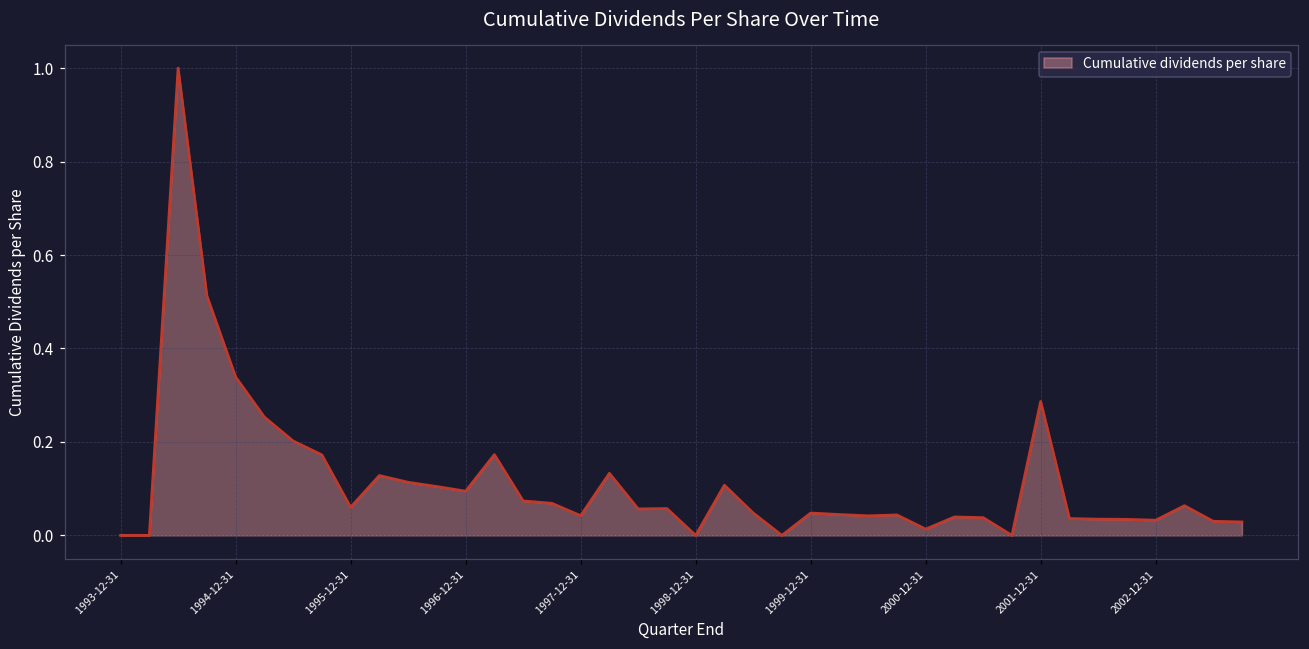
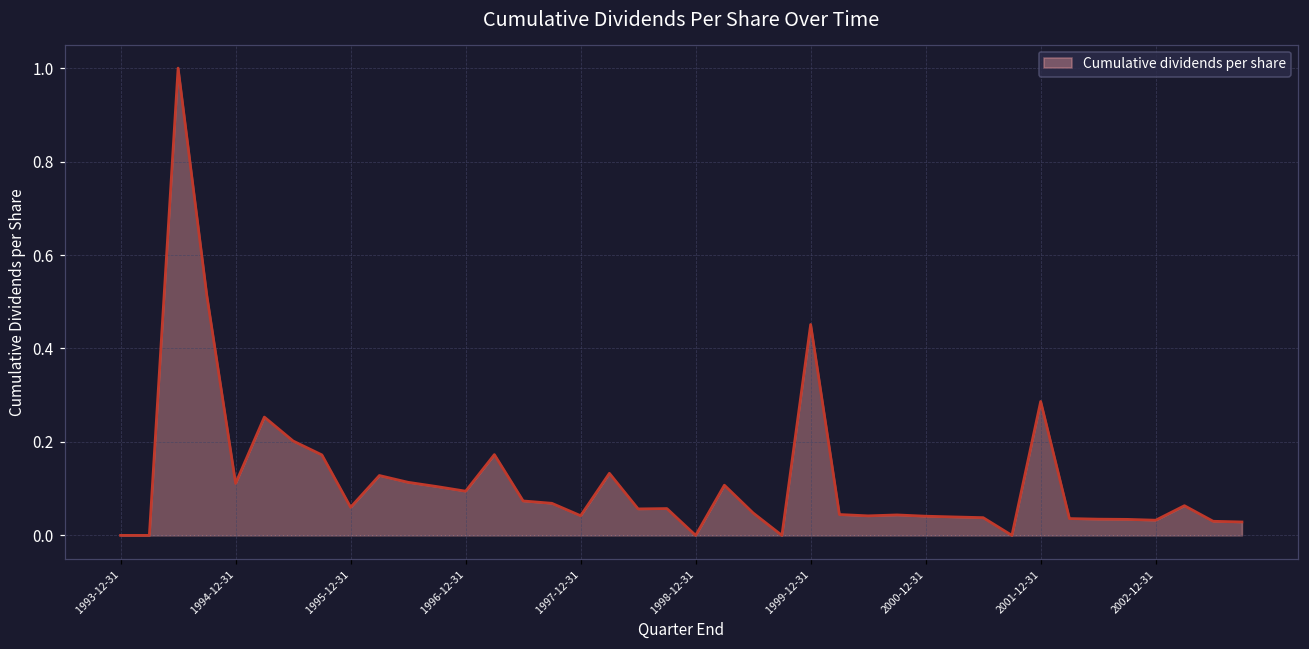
  {
    "1993-12-31": 0.00,
-   "1994-12-31": 0.34,
+   "1994-12-31": 0.11,
    "1995-12-31": 0.06,
    "1996-12-31": 0.09,
    "1997-12-31": 0.04,
    "1998-12-31": 0.00,
-   "1999-12-31": 0.05,
-   "2000-12-31": 0.01,
+   "1999-12-31": 0.45,
+   "2000-12-31": 0.04,
    "2001-12-31": 0.29,
    "2002-12-31": 0.03
  }
